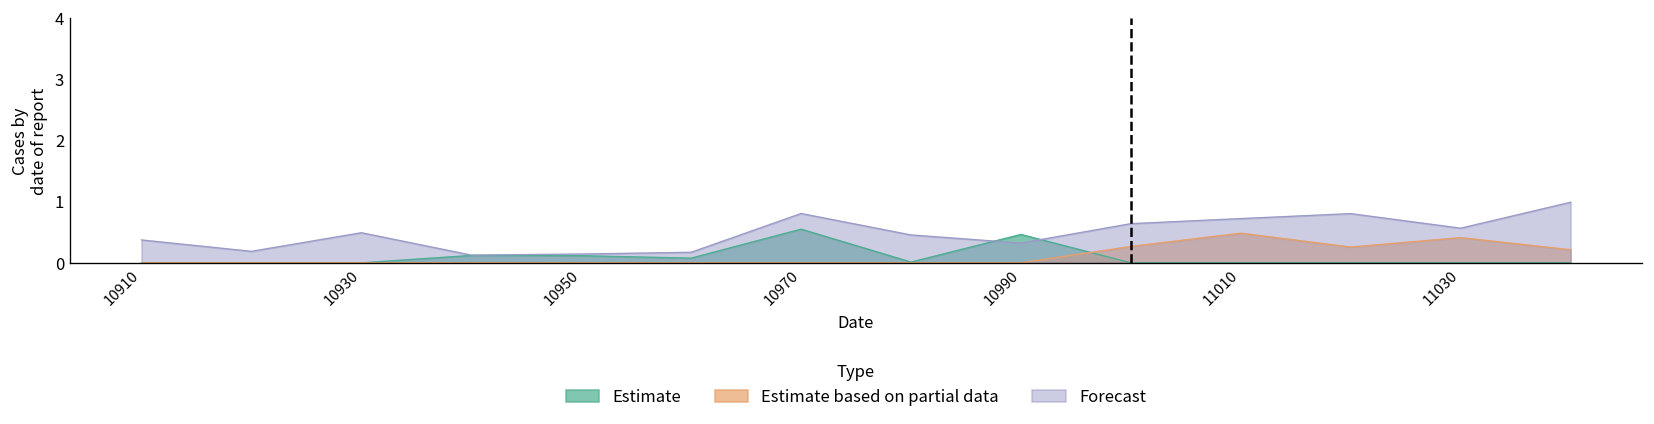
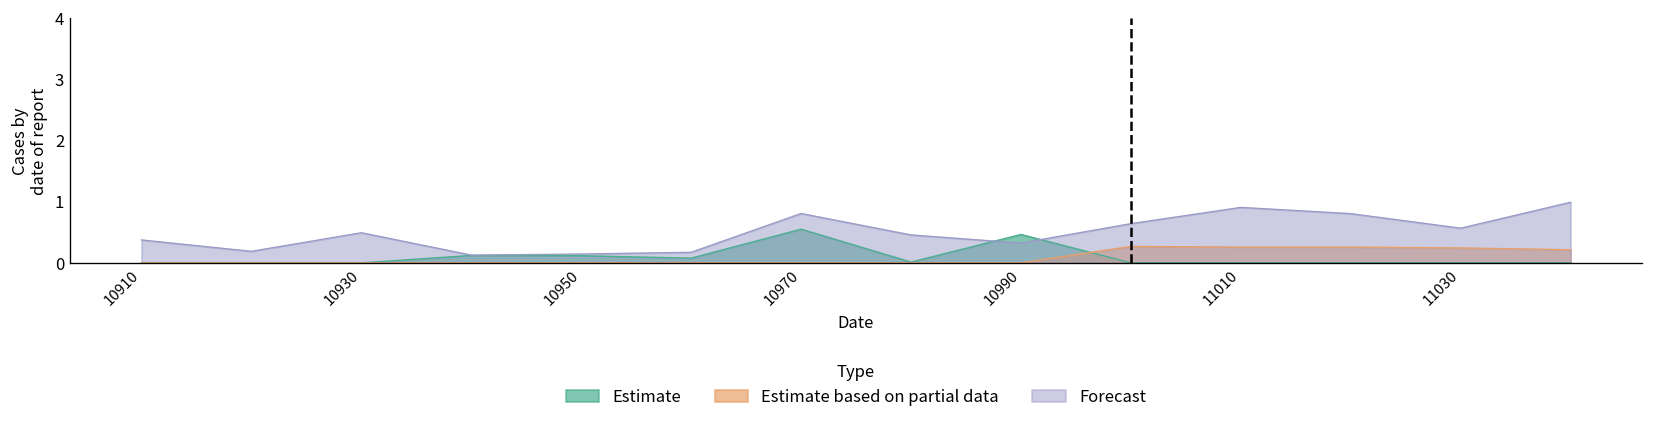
  {
    "Estimate": {
      "10970": 0.6,
      "10990": 0.5,
      "11010": 0.0,
      "11030": 0.0
    },
    "Estimate based on partial data": {
      "10950": 0.0,
      "10970": 0.0,
      "10990": 0.0,
-     "11010": 0.5,
-     "11030": 0.4
+     "11010": 0.3,
+     "11030": 0.2
    },
    "Forecast": {
      "10910": 0.4,
      "10930": 0.5,
      "10970": 0.8,
      "10990": 0.3,
-     "11010": 0.7,
+     "11010": 0.9,
      "11030": 0.6
    }
  }
